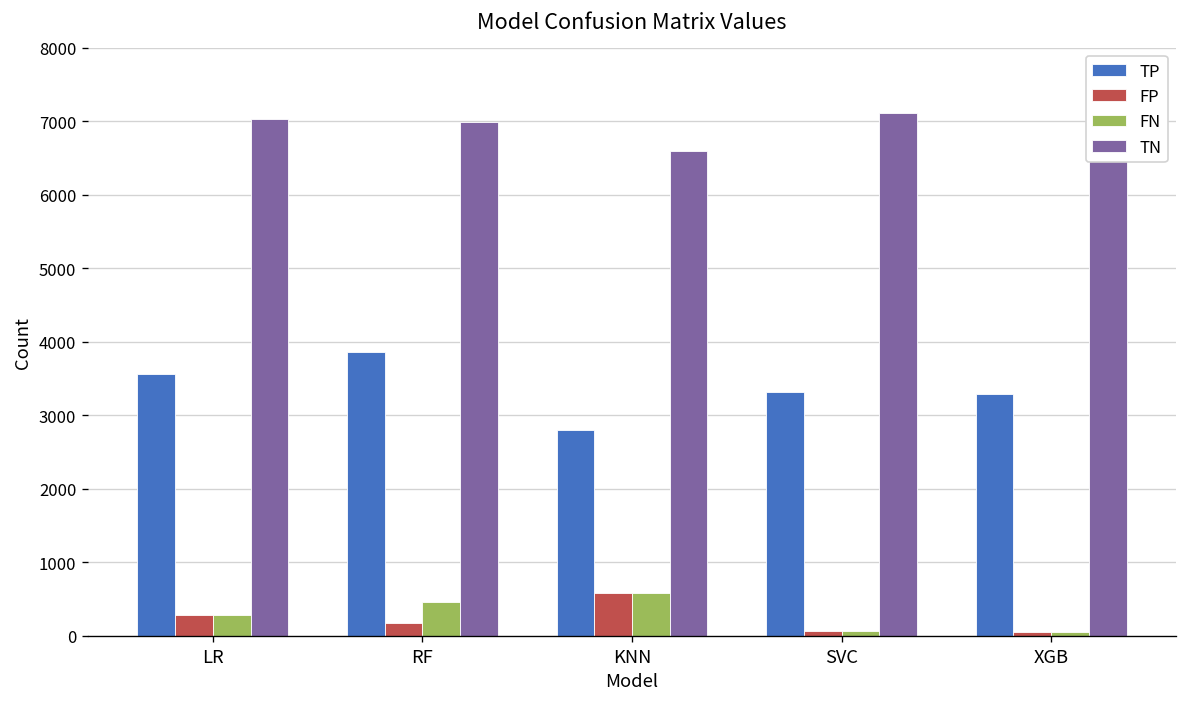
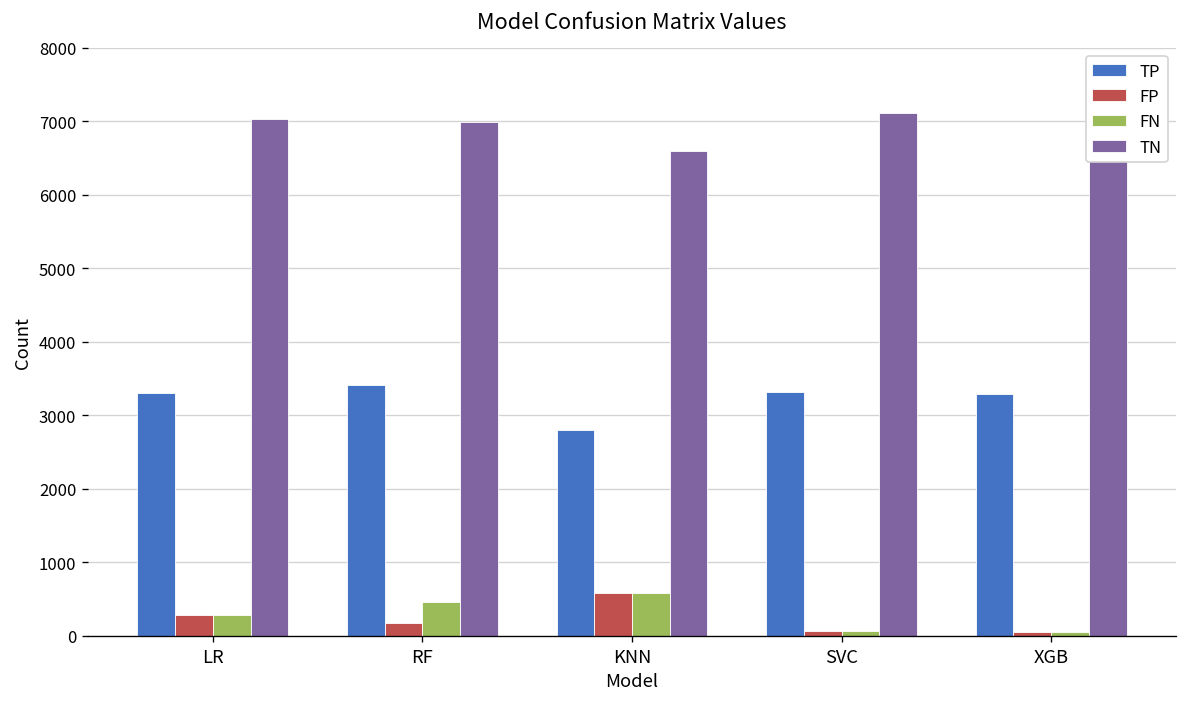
  {
    "TP": {
-     "LR": 3600,
-     "RF": 3900,
+     "LR": 3300,
+     "RF": 3400,
      "KNN": 2800,
      "SVC": 3300,
      "XGB": 3300
    },
    "FP": {
      "LR": 300,
      "RF": 200,
      "KNN": 600,
      "SVC": 100,
      "XGB": 100
    },
    "FN": {
      "LR": 300,
      "RF": 500,
      "KNN": 600,
      "SVC": 100,
      "XGB": 100
    },
    "TN": {
      "LR": 7000,
      "RF": 7000,
      "KNN": 6600,
      "SVC": 7100
    }
  }
